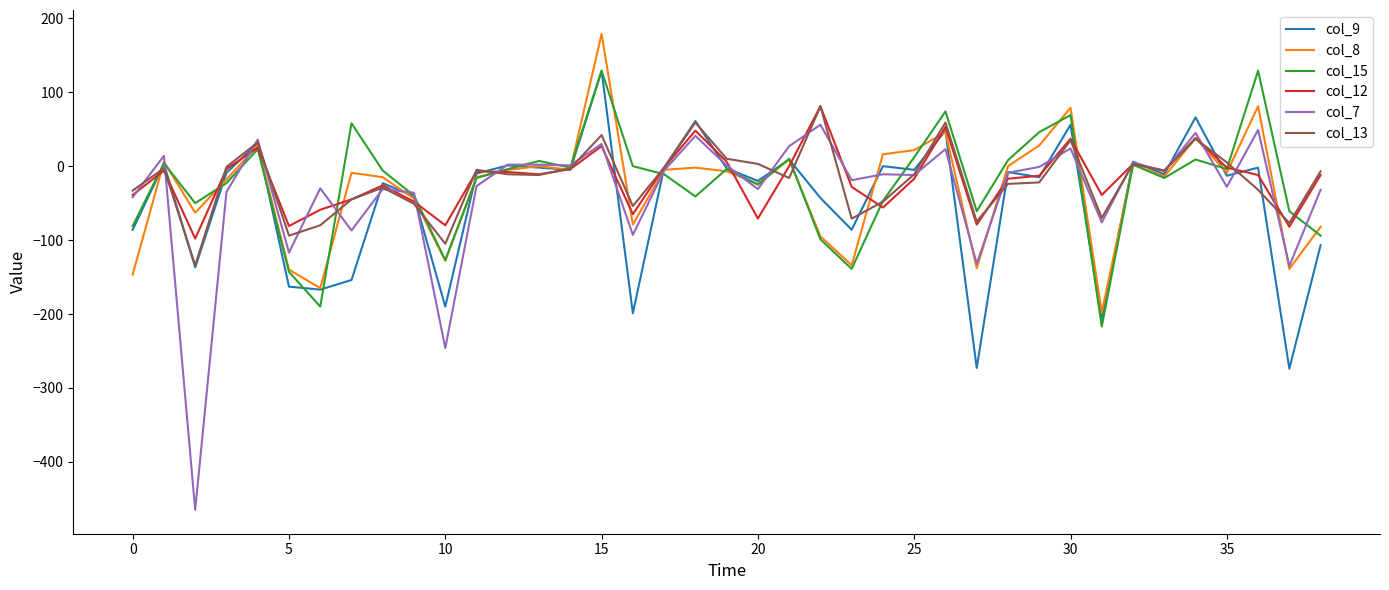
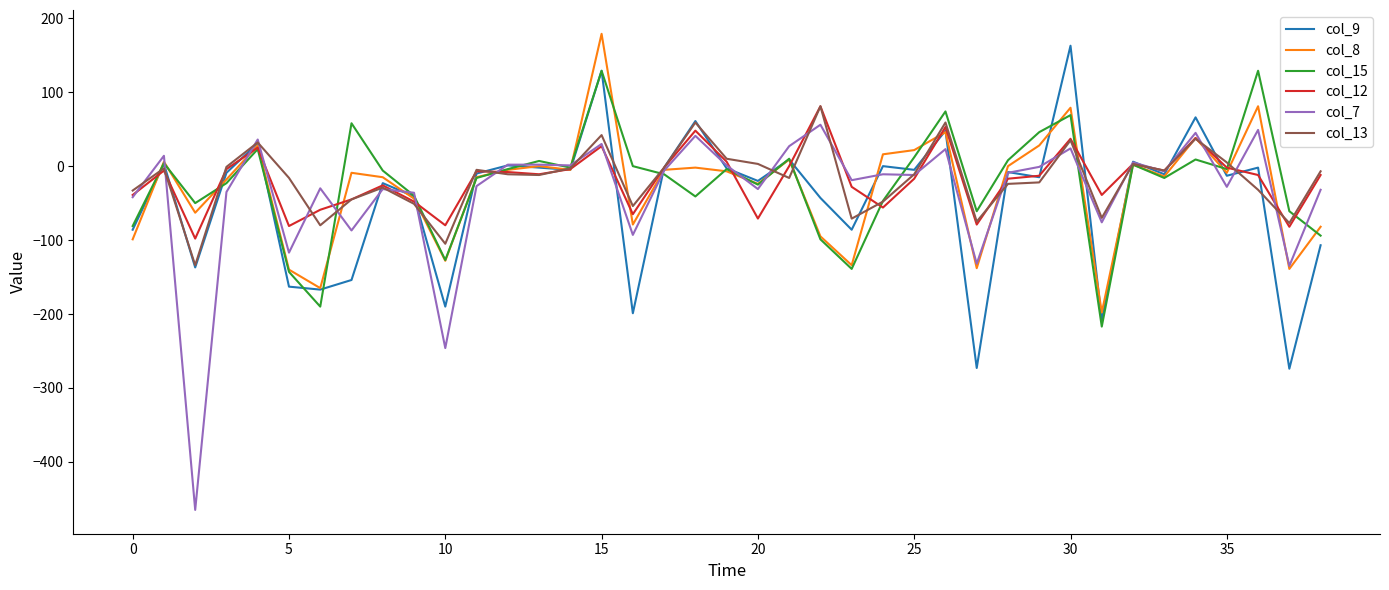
  {
    "col_9": {
      "0": -90,
      "5": -160,
      "10": -190,
      "20": -20,
      "25": -10,
-     "30": 60,
+     "30": 160,
      "35": -10
    },
    "col_8": {
-     "0": -150,
+     "0": -100,
      "15": 180,
      "25": 20,
      "30": 80,
      "35": -10
    },
    "col_15": {
      "0": -80,
      "25": 10,
      "30": 70
    },
    "col_12": {
      "5": -80,
      "10": -80,
      "20": -70,
      "25": -20
    },
    "col_7": {
      "5": -120,
      "10": -250,
      "20": -30,
      "30": 20,
      "35": -30
    },
    "col_13": {
      "0": -30,
-     "5": -90,
+     "5": -20,
      "10": -110,
      "15": 40,
      "20": 0,
      "35": 10
    }
  }
